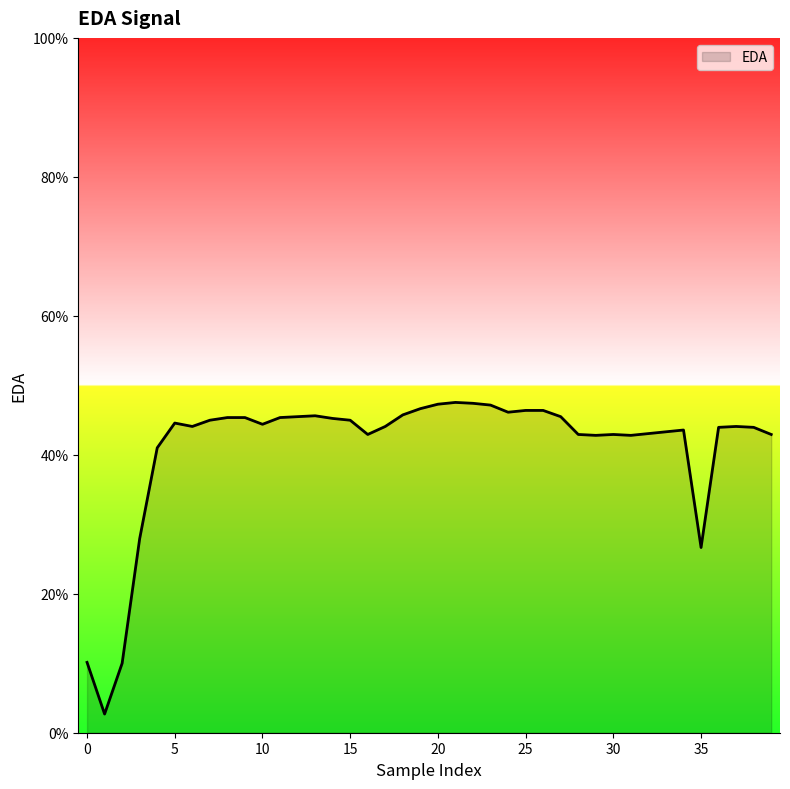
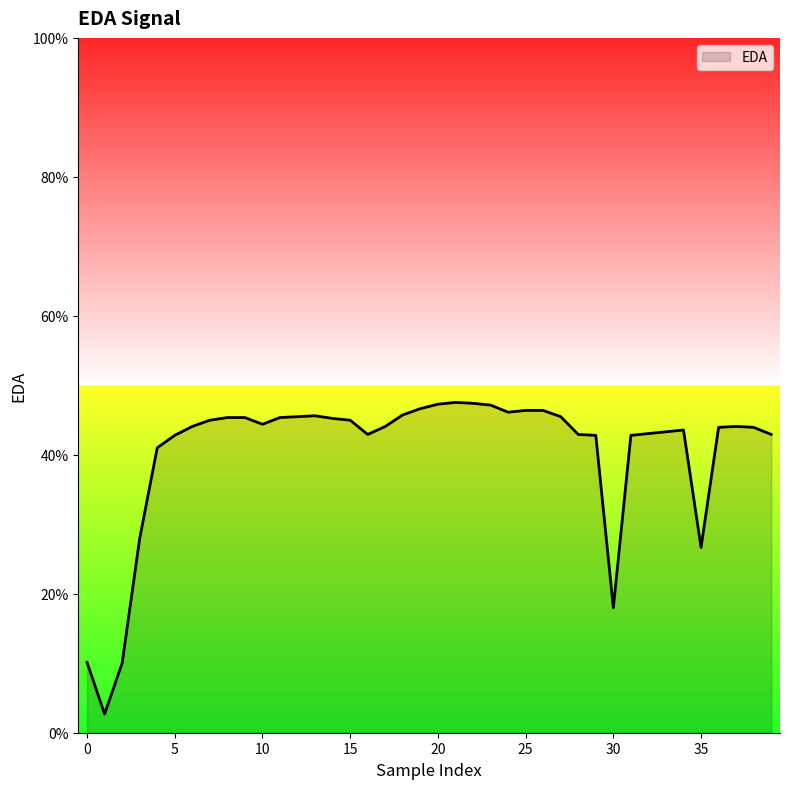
  {
    "0": "10%",
-   "5": "45%",
+   "5": "43%",
    "10": "44%",
    "15": "45%",
    "20": "47%",
    "25": "46%",
-   "30": "43%",
+   "30": "18%",
    "35": "27%"
  }
